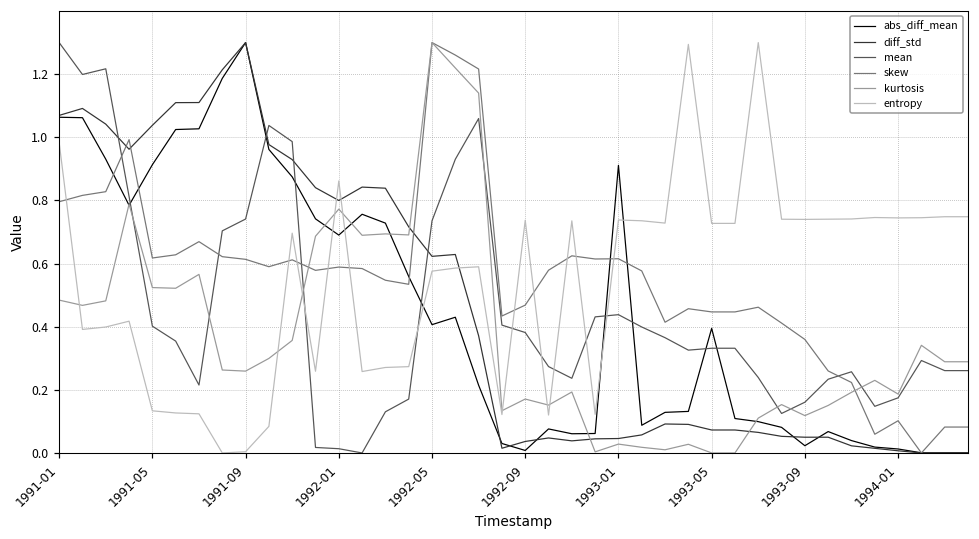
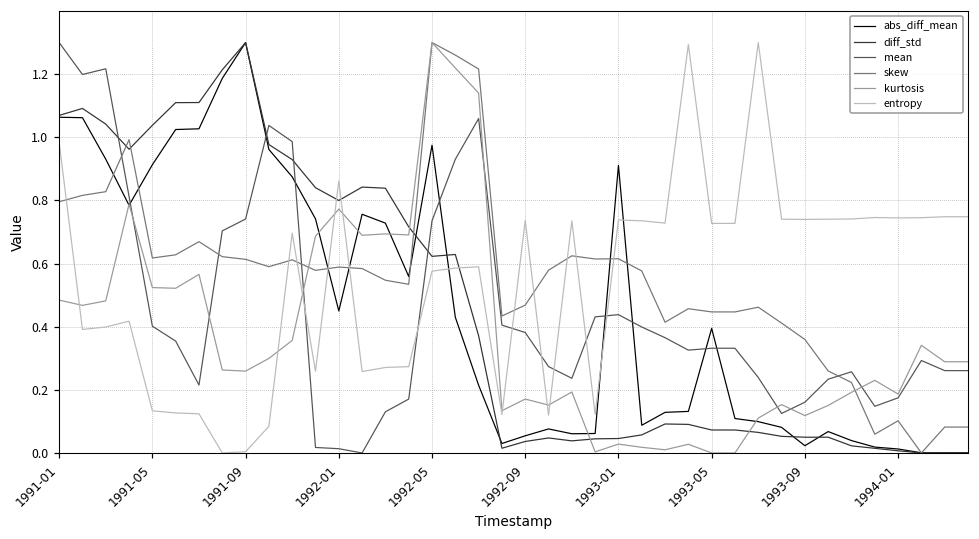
  {
    "abs_diff_mean": {
      "1991-05": 0.91,
-     "1992-01": 0.69,
-     "1992-05": 0.41,
-     "1992-09": 0.01,
+     "1992-01": 0.45,
+     "1992-05": 0.97,
+     "1992-09": 0.05,
      "1993-01": 0.91,
      "1993-05": 0.39,
      "1993-09": 0.02
    }
  }
